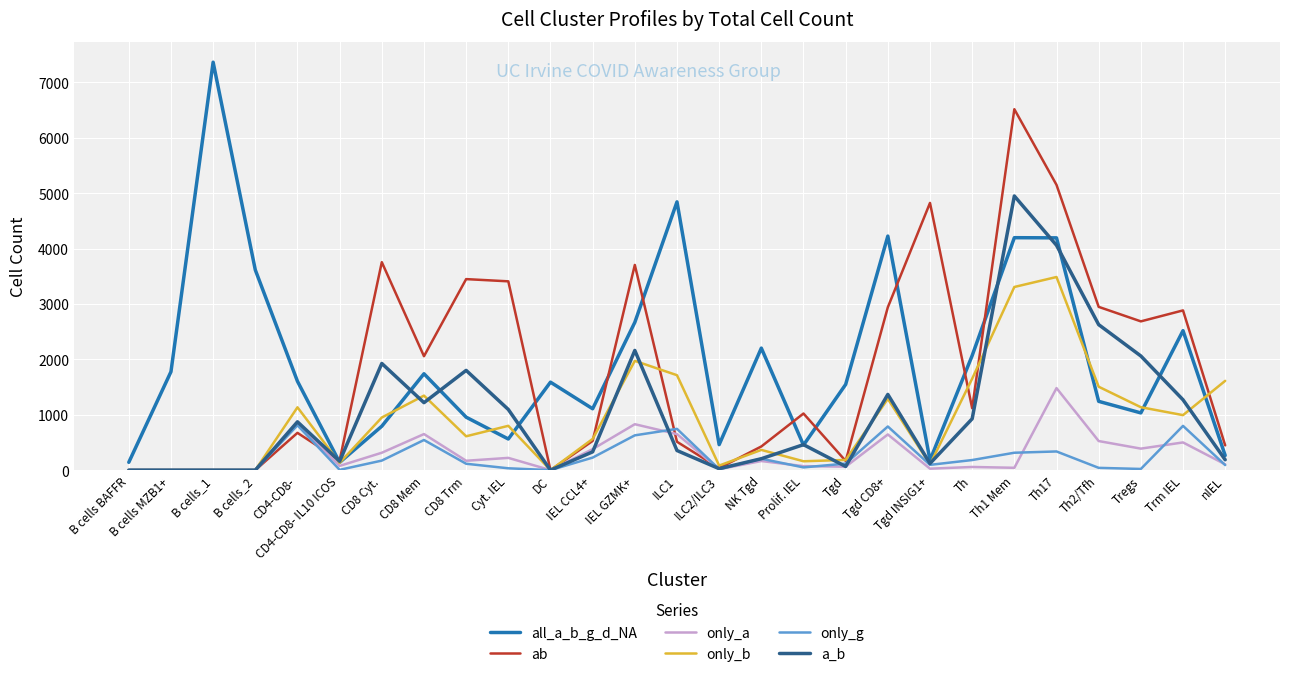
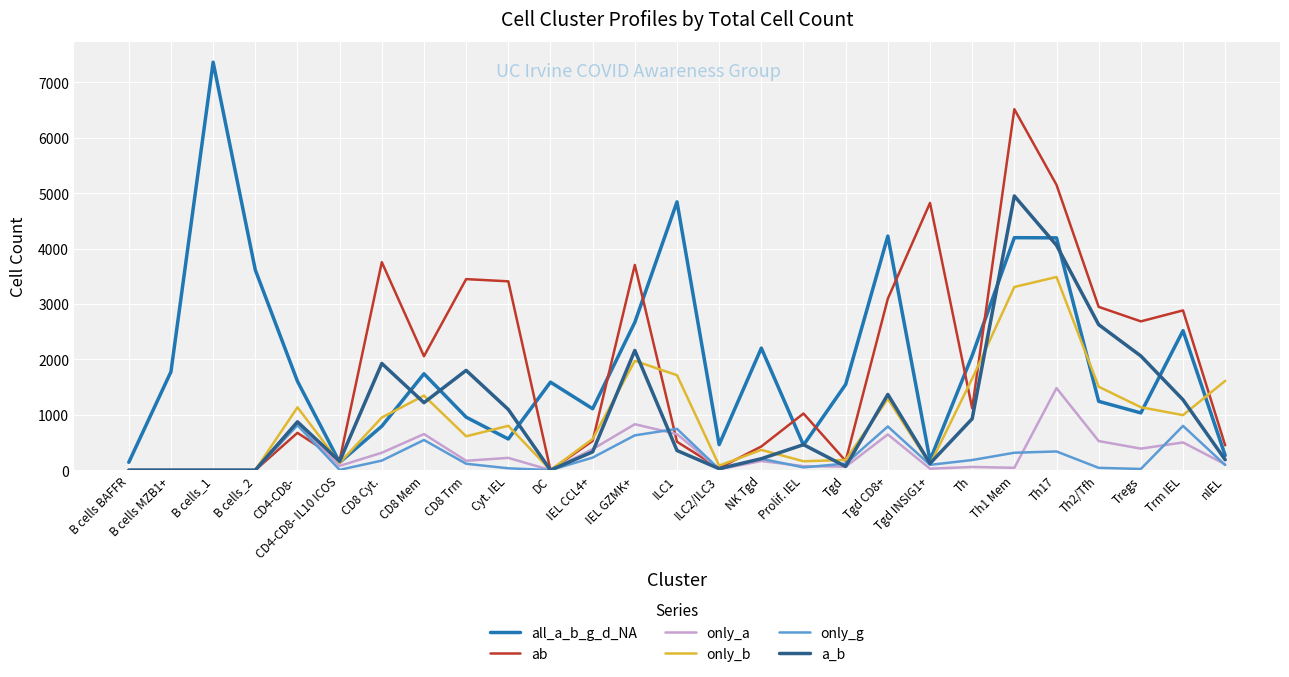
  {
    "ab": {
      "CD4-CD8-": 700,
      "CD8 Cyt.": 3800,
      "CD8 Mem": 2100,
      "CD8 Trm": 3400,
      "Cyt. IEL": 3400,
      "IEL GZMK+": 3700,
      "ILC1": 500,
      "NK Tgd": 400,
      "Prolif. IEL": 1000,
-     "Tgd CD8+": 2900,
+     "Tgd CD8+": 3100,
      "Tgd INSIG1+": 4800,
      "Th": 1100,
      "Th1 Mem": 6500,
      "Th17": 5200,
      "Th2/Tfh": 2900,
      "Tregs": 2700,
      "Trm IEL": 2900,
      "nIEL": 400
    },
    "only_a": {
      "CD4-CD8- IL10 ICOS": 100,
      "CD8 Cyt.": 300,
      "CD8 Mem": 700,
      "CD8 Trm": 200,
      "Cyt. IEL": 200,
      "IEL CCL4+": 400,
      "IEL GZMK+": 800,
      "ILC1": 700,
      "Tgd CD8+": 600,
      "Tgd INSIG1+": 0,
      "Th": 100,
      "Th1 Mem": 0,
      "Th17": 1500,
      "Th2/Tfh": 500,
      "Tregs": 400,
      "Trm IEL": 500
    },
    "only_b": {
      "CD4-CD8-": 1100,
      "CD8 Cyt.": 1000,
      "CD8 Mem": 1300,
      "CD8 Trm": 600,
      "Cyt. IEL": 800,
      "IEL GZMK+": 2000,
      "ILC1": 1700,
      "NK Tgd": 400,
      "Prolif. IEL": 200,
      "Tgd CD8+": 1300,
      "Th": 1700,
      "Th1 Mem": 3300,
      "Th17": 3500,
      "Th2/Tfh": 1500,
      "Tregs": 1100,
      "Trm IEL": 1000,
      "nIEL": 1600
    },
    "only_g": {
      "CD4-CD8- IL10 ICOS": 0,
      "CD8 Cyt.": 200,
      "CD8 Mem": 500,
      "CD8 Trm": 100,
      "Cyt. IEL": 0,
      "IEL CCL4+": 200,
      "IEL GZMK+": 600,
      "ILC1": 700,
      "Tgd": 100,
      "Tgd CD8+": 800,
      "Th": 200,
      "Th1 Mem": 300,
      "Th17": 300,
      "Th2/Tfh": 0,
      "Tregs": 0,
      "Trm IEL": 800
    }
  }
